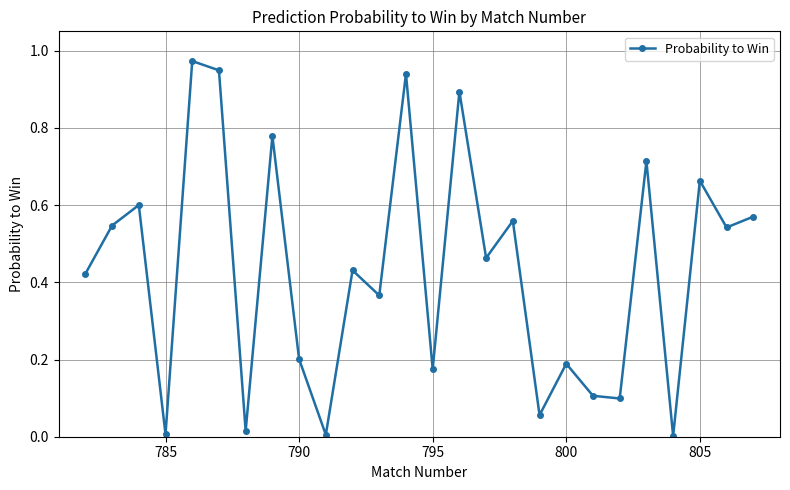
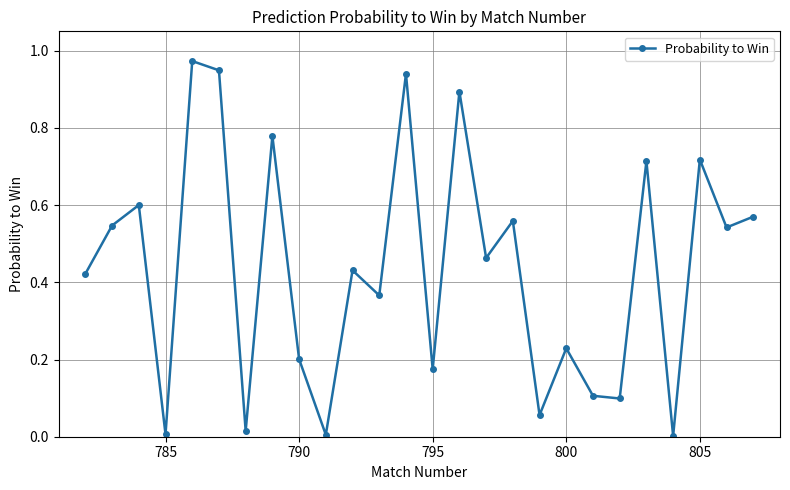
  {
    "785": 0.01,
    "790": 0.20,
    "795": 0.18,
-   "800": 0.19,
-   "805": 0.66
+   "800": 0.23,
+   "805": 0.72
  }
